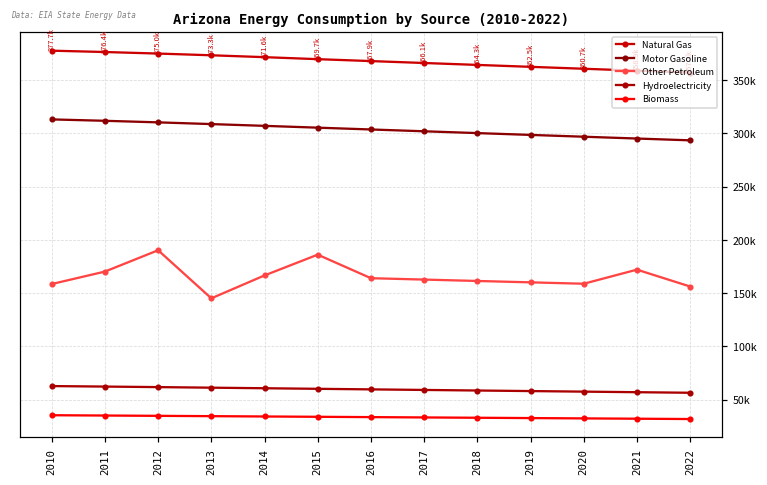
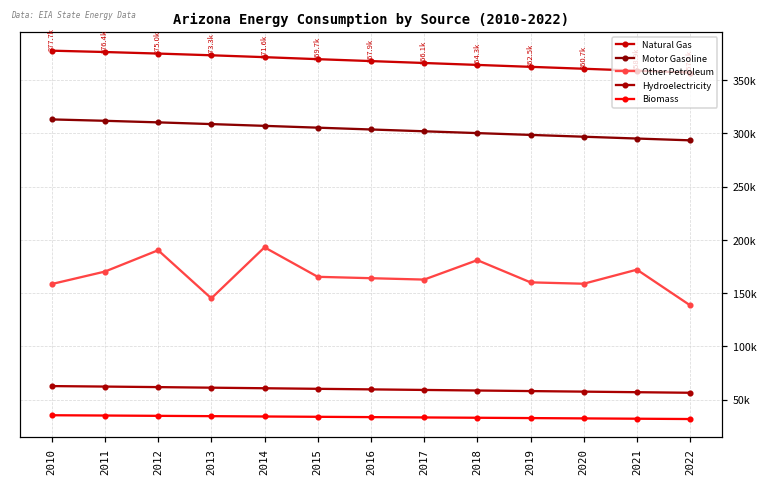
  {
    "Other Petroleum": {
      "2010": 160000,
      "2011": 170000,
      "2012": 190000,
      "2013": 150000,
-     "2014": 170000,
-     "2015": 190000,
+     "2014": 190000,
+     "2015": 170000,
      "2016": 160000,
      "2017": 160000,
-     "2018": 160000,
+     "2018": 180000,
      "2019": 160000,
      "2020": 160000,
      "2021": 170000,
-     "2022": 160000
+     "2022": 140000
    }
  }
